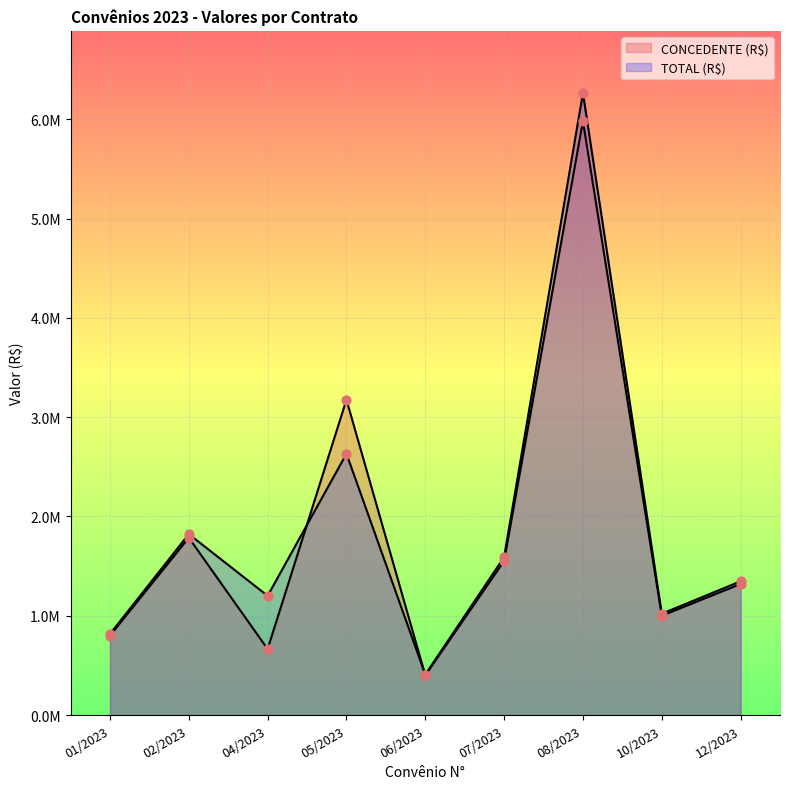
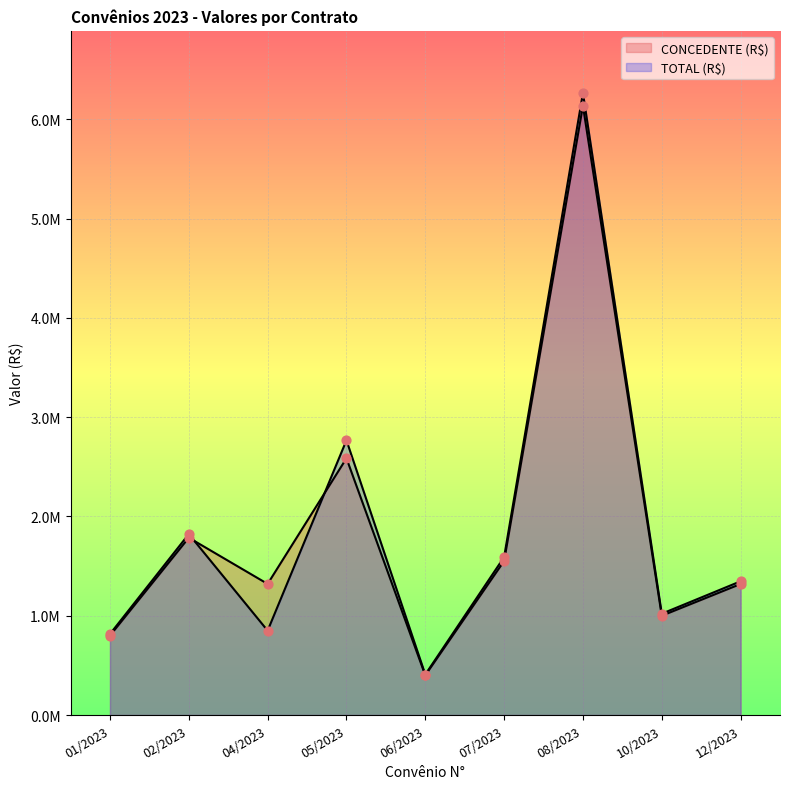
  {
    "CONCEDENTE (R$)": {
      "02/2023": 1800000,
-     "04/2023": 700000,
-     "05/2023": 3200000,
+     "04/2023": 1300000,
+     "05/2023": 2600000,
      "07/2023": 1600000,
-     "08/2023": 6000000,
+     "08/2023": 6100000,
      "12/2023": 1300000
    },
    "TOTAL (R$)": {
      "02/2023": 1800000,
-     "04/2023": 1200000,
-     "05/2023": 2600000,
+     "04/2023": 900000,
+     "05/2023": 2800000,
      "07/2023": 1600000,
      "08/2023": 6300000,
      "12/2023": 1300000
    }
  }
